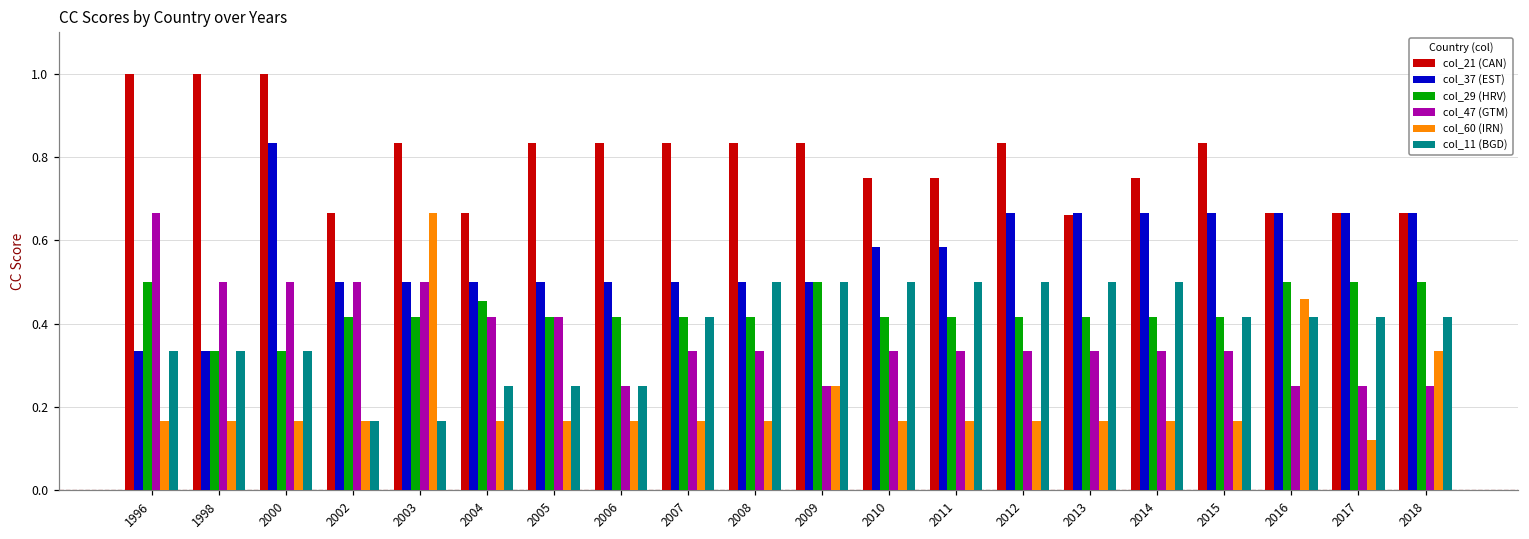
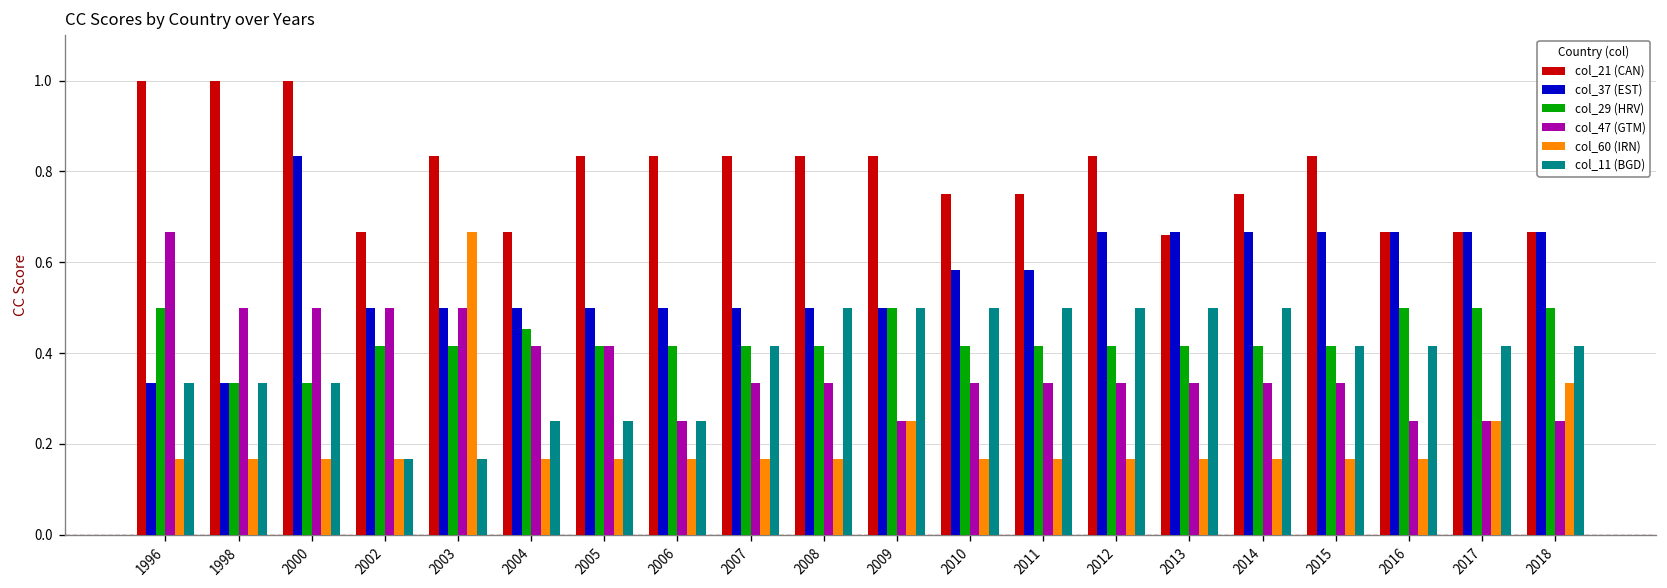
  {
    "col_21 (CAN)": {
      "1996": 1.00,
      "1998": 1.00,
      "2000": 1.00,
      "2002": 0.67,
      "2003": 0.83,
      "2004": 0.67,
      "2005": 0.83,
      "2006": 0.83,
      "2007": 0.83,
      "2008": 0.83,
      "2009": 0.83,
      "2010": 0.75,
      "2011": 0.75,
      "2012": 0.83,
      "2013": 0.66,
      "2014": 0.75,
      "2015": 0.83,
      "2016": 0.67,
      "2017": 0.67,
      "2018": 0.67
    },
    "col_37 (EST)": {
      "1996": 0.33,
      "1998": 0.33,
      "2000": 0.83,
      "2002": 0.50,
      "2003": 0.50,
      "2004": 0.50,
      "2005": 0.50,
      "2006": 0.50,
      "2007": 0.50,
      "2008": 0.50,
      "2009": 0.50,
      "2010": 0.58,
      "2011": 0.58,
      "2012": 0.67,
      "2013": 0.67,
      "2014": 0.67,
      "2015": 0.67,
      "2016": 0.67,
      "2017": 0.67,
      "2018": 0.67
    },
    "col_29 (HRV)": {
      "1996": 0.50,
      "1998": 0.33,
      "2000": 0.33,
      "2002": 0.42,
      "2003": 0.42,
      "2004": 0.45,
      "2005": 0.42,
      "2006": 0.42,
      "2007": 0.42,
      "2008": 0.42,
      "2009": 0.50,
      "2010": 0.42,
      "2011": 0.42,
      "2012": 0.42,
      "2013": 0.42,
      "2014": 0.42,
      "2015": 0.42,
      "2016": 0.50,
      "2017": 0.50,
      "2018": 0.50
    },
    "col_47 (GTM)": {
      "1996": 0.67,
      "1998": 0.50,
      "2000": 0.50,
      "2002": 0.50,
      "2003": 0.50,
      "2004": 0.42,
      "2005": 0.42,
      "2006": 0.25,
      "2007": 0.33,
      "2008": 0.33,
      "2009": 0.25,
      "2010": 0.33,
      "2011": 0.33,
      "2012": 0.33,
      "2013": 0.33,
      "2014": 0.33,
      "2015": 0.33,
      "2016": 0.25,
      "2017": 0.25,
      "2018": 0.25
    },
    "col_60 (IRN)": {
      "1996": 0.17,
      "1998": 0.17,
      "2000": 0.17,
      "2002": 0.17,
      "2003": 0.67,
      "2004": 0.17,
      "2005": 0.17,
      "2006": 0.17,
      "2007": 0.17,
      "2008": 0.17,
      "2009": 0.25,
      "2010": 0.17,
      "2011": 0.17,
      "2012": 0.17,
      "2013": 0.17,
      "2014": 0.17,
      "2015": 0.17,
-     "2016": 0.46,
-     "2017": 0.12,
+     "2016": 0.17,
+     "2017": 0.25,
      "2018": 0.33
    },
    "col_11 (BGD)": {
      "1996": 0.33,
      "1998": 0.33,
      "2000": 0.33,
      "2002": 0.17,
      "2003": 0.17,
      "2004": 0.25,
      "2005": 0.25,
      "2006": 0.25,
      "2007": 0.42,
      "2008": 0.50,
      "2009": 0.50,
      "2010": 0.50,
      "2011": 0.50,
      "2012": 0.50,
      "2013": 0.50,
      "2014": 0.50,
      "2015": 0.42,
      "2016": 0.42,
      "2017": 0.42,
      "2018": 0.42
    }
  }
